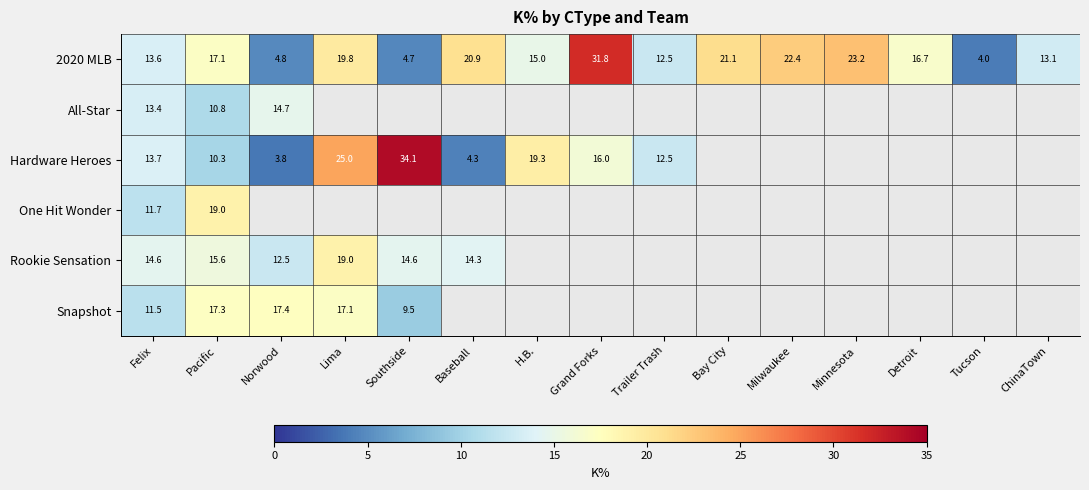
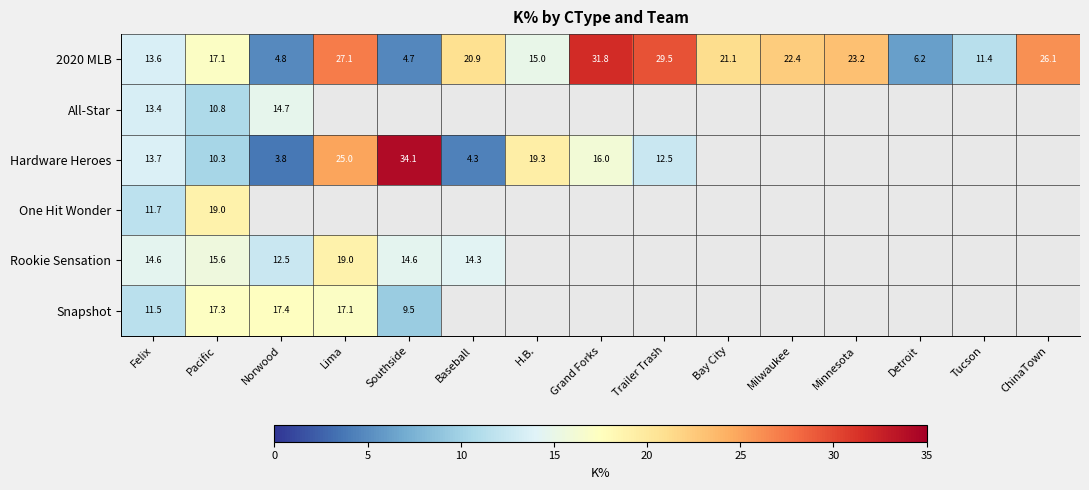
  {
    "2020 MLB": {
      "Felix": 13.6,
      "Pacific": 17.1,
      "Norwood": 4.8,
-     "Lima": 19.8,
+     "Lima": 27.1,
      "Southside": 4.7,
      "Baseball": 20.9,
      "H.B.": 15.0,
      "Grand Forks": 31.8,
-     "Trailer Trash": 12.5,
+     "Trailer Trash": 29.5,
      "Bay City": 21.1,
      "Milwaukee": 22.4,
      "Minnesota": 23.2,
-     "Detroit": 16.7,
-     "Tucson": 4.0,
-     "ChinaTown": 13.1
+     "Detroit": 6.2,
+     "Tucson": 11.4,
+     "ChinaTown": 26.1
    },
    "All-Star": {
      "Felix": 13.4,
      "Pacific": 10.8,
      "Norwood": 14.7
    },
    "Hardware Heroes": {
      "Felix": 13.7,
      "Pacific": 10.3,
      "Norwood": 3.8,
      "Lima": 25.0,
      "Southside": 34.1,
      "Baseball": 4.3,
      "H.B.": 19.3,
      "Grand Forks": 16.0,
      "Trailer Trash": 12.5
    },
    "One Hit Wonder": {
      "Felix": 11.7,
      "Pacific": 19.0
    },
    "Rookie Sensation": {
      "Felix": 14.6,
      "Pacific": 15.6,
      "Norwood": 12.5,
      "Lima": 19.0,
      "Southside": 14.6,
      "Baseball": 14.3
    },
    "Snapshot": {
      "Felix": 11.5,
      "Pacific": 17.3,
      "Norwood": 17.4,
      "Lima": 17.1,
      "Southside": 9.5
    }
  }
